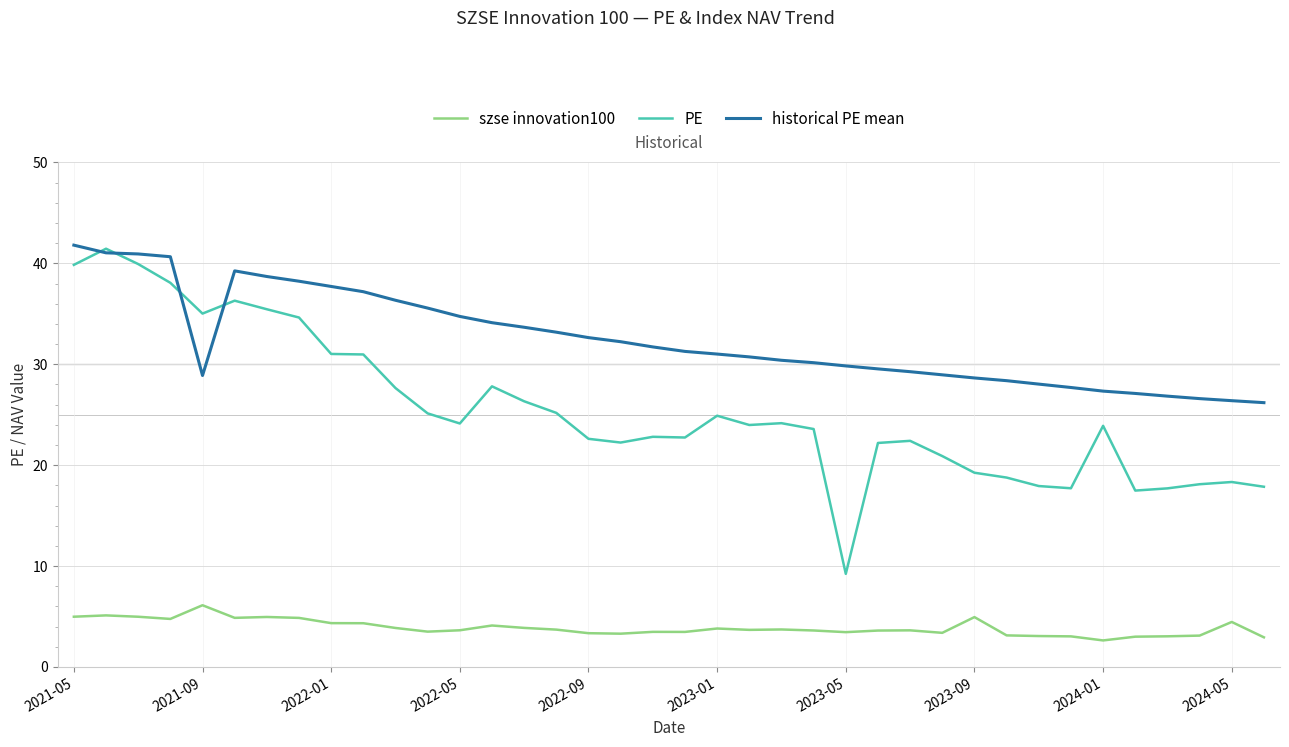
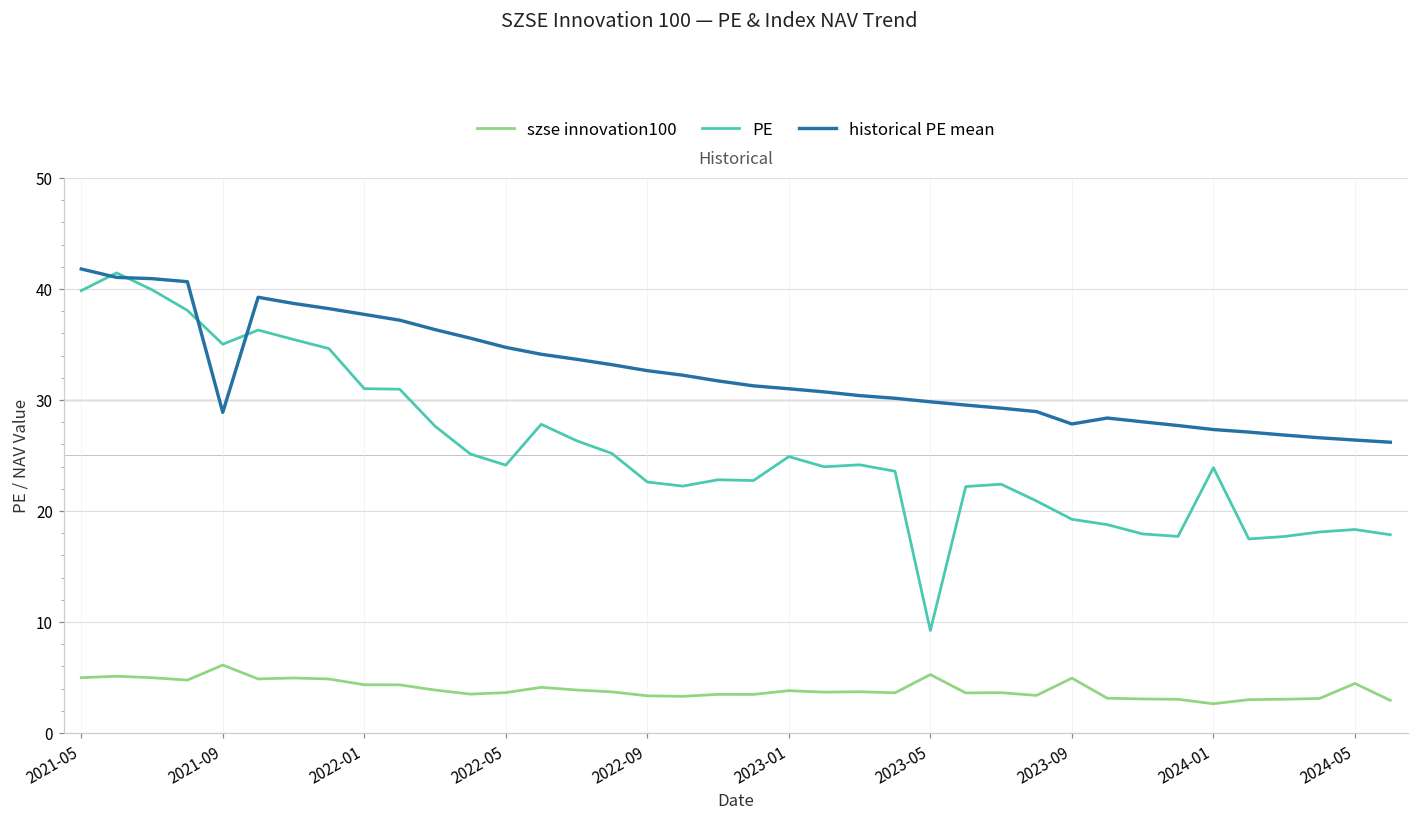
  {
    "szse innovation100": {
      "2021-05": 5.0,
      "2021-09": 6.1,
      "2022-01": 4.3,
      "2022-05": 3.6,
      "2022-09": 3.3,
      "2023-01": 3.8,
-     "2023-05": 3.5,
+     "2023-05": 5.3,
      "2023-09": 4.9,
      "2024-01": 2.6,
      "2024-05": 4.5
    },
    "PE": {
      "2021-05": 39.9,
      "2021-09": 35.0,
      "2022-01": 31.0,
      "2022-05": 24.1,
      "2022-09": 22.6,
      "2023-01": 24.9,
      "2023-05": 9.2,
      "2023-09": 19.3,
      "2024-01": 23.9,
      "2024-05": 18.3
    },
    "historical PE mean": {
      "2021-05": 41.8,
      "2021-09": 28.9,
      "2022-01": 37.7,
      "2022-05": 34.7,
      "2022-09": 32.6,
      "2023-01": 31.0,
      "2023-05": 29.8,
-     "2023-09": 28.6,
+     "2023-09": 27.8,
      "2024-01": 27.3,
      "2024-05": 26.4
    }
  }
